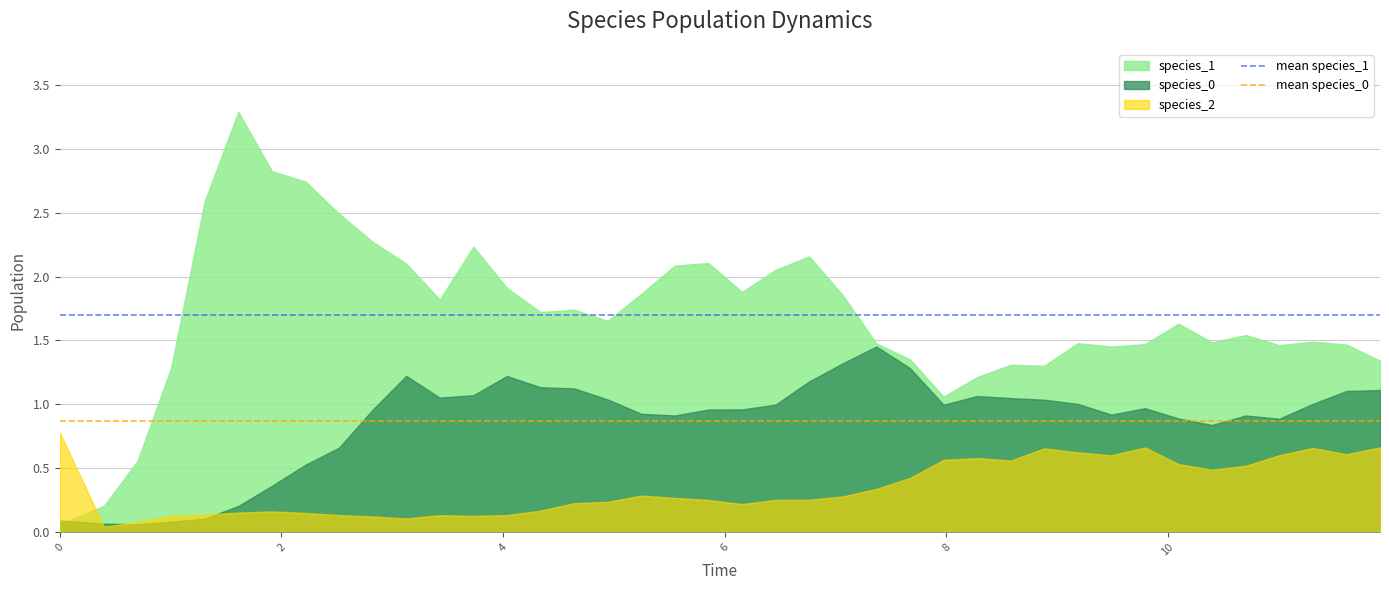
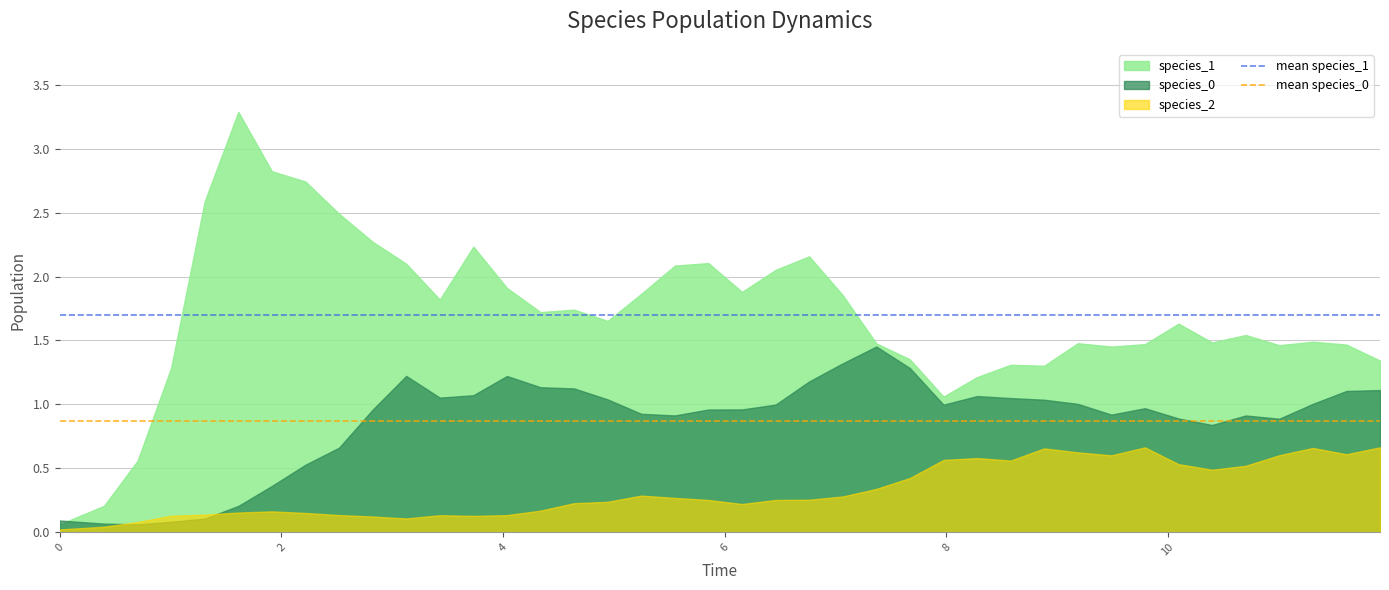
  {
    "species_1": {
      "0": 0.06
    },
    "species_0": {
      "0": 0.09
    },
    "species_2": {
-     "0": 0.78
+     "0": 0.02
    }
  }
